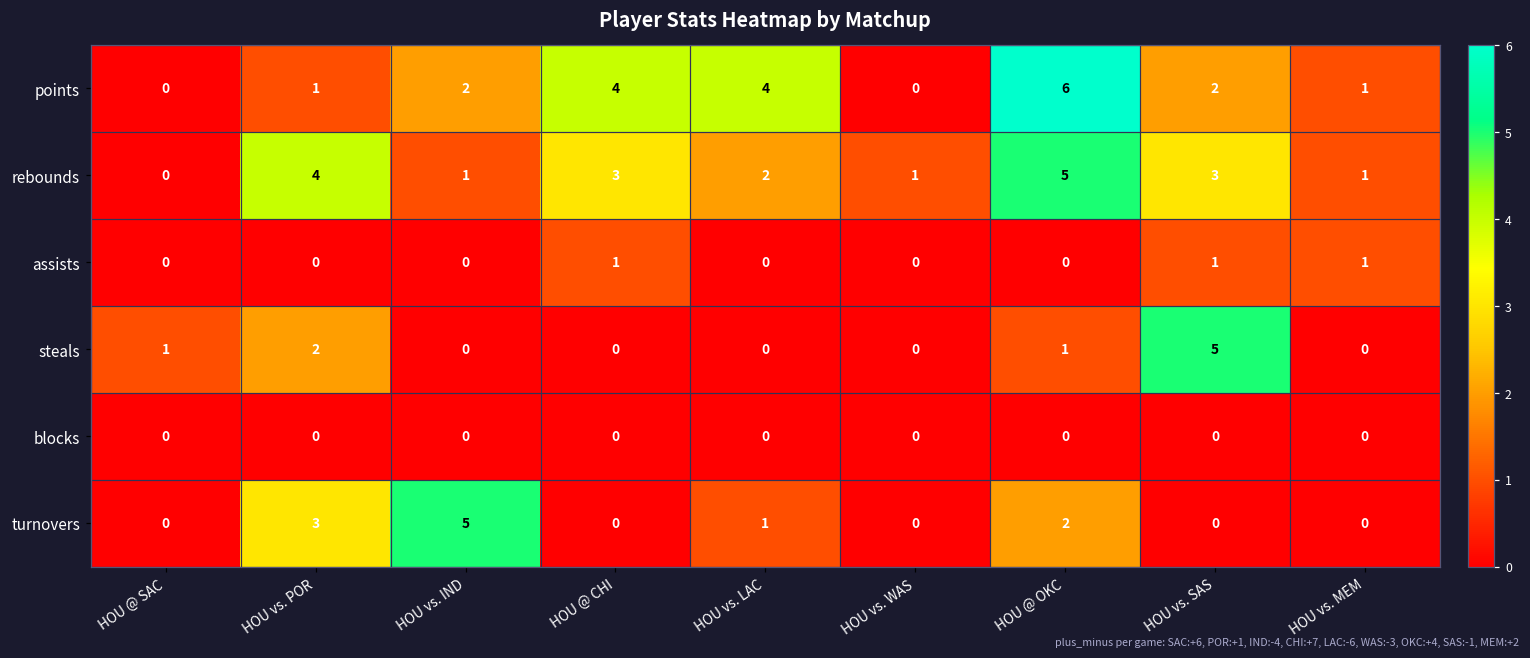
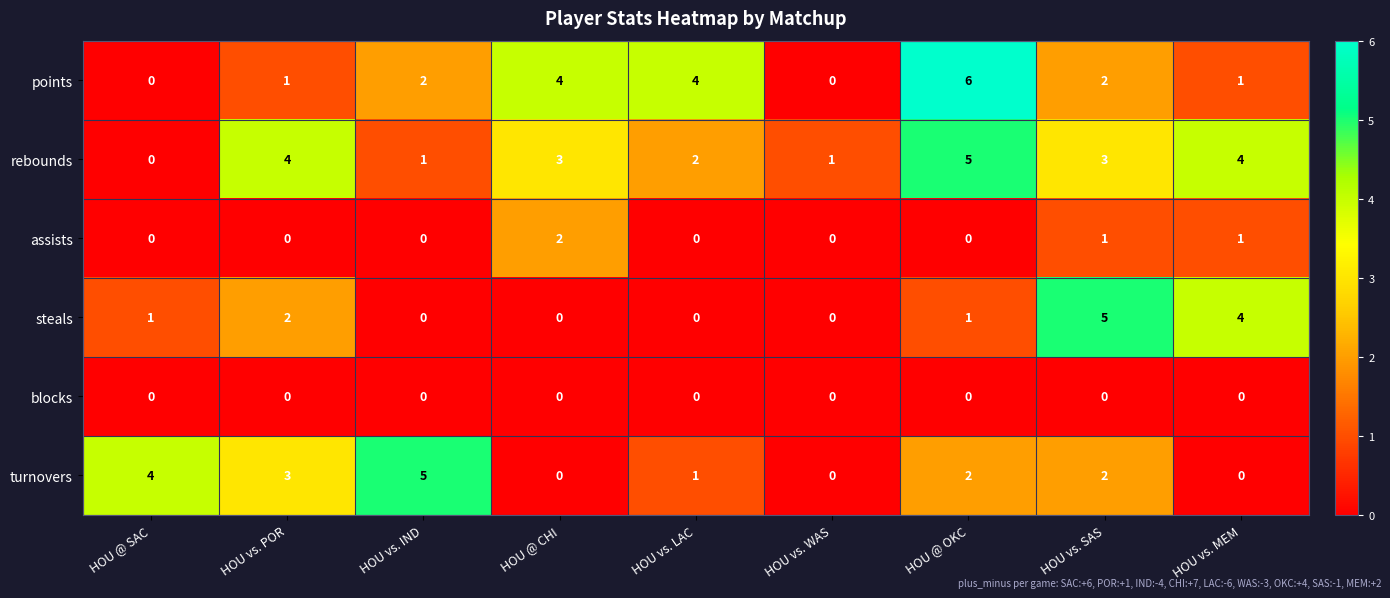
  {
    "points": {
      "HOU @ SAC": 0,
      "HOU vs. POR": 1,
      "HOU vs. IND": 2,
      "HOU @ CHI": 4,
      "HOU vs. LAC": 4,
      "HOU vs. WAS": 0,
      "HOU @ OKC": 6,
      "HOU vs. SAS": 2,
      "HOU vs. MEM": 1
    },
    "rebounds": {
      "HOU @ SAC": 0,
      "HOU vs. POR": 4,
      "HOU vs. IND": 1,
      "HOU @ CHI": 3,
      "HOU vs. LAC": 2,
      "HOU vs. WAS": 1,
      "HOU @ OKC": 5,
      "HOU vs. SAS": 3,
-     "HOU vs. MEM": 1
+     "HOU vs. MEM": 4
    },
    "assists": {
      "HOU @ SAC": 0,
      "HOU vs. POR": 0,
      "HOU vs. IND": 0,
-     "HOU @ CHI": 1,
+     "HOU @ CHI": 2,
      "HOU vs. LAC": 0,
      "HOU vs. WAS": 0,
      "HOU @ OKC": 0,
      "HOU vs. SAS": 1,
      "HOU vs. MEM": 1
    },
    "steals": {
      "HOU @ SAC": 1,
      "HOU vs. POR": 2,
      "HOU vs. IND": 0,
      "HOU @ CHI": 0,
      "HOU vs. LAC": 0,
      "HOU vs. WAS": 0,
      "HOU @ OKC": 1,
      "HOU vs. SAS": 5,
-     "HOU vs. MEM": 0
+     "HOU vs. MEM": 4
    },
    "blocks": {
      "HOU @ SAC": 0,
      "HOU vs. POR": 0,
      "HOU vs. IND": 0,
      "HOU @ CHI": 0,
      "HOU vs. LAC": 0,
      "HOU vs. WAS": 0,
      "HOU @ OKC": 0,
      "HOU vs. SAS": 0,
      "HOU vs. MEM": 0
    },
    "turnovers": {
-     "HOU @ SAC": 0,
+     "HOU @ SAC": 4,
      "HOU vs. POR": 3,
      "HOU vs. IND": 5,
      "HOU @ CHI": 0,
      "HOU vs. LAC": 1,
      "HOU vs. WAS": 0,
      "HOU @ OKC": 2,
-     "HOU vs. SAS": 0,
+     "HOU vs. SAS": 2,
      "HOU vs. MEM": 0
    }
  }
